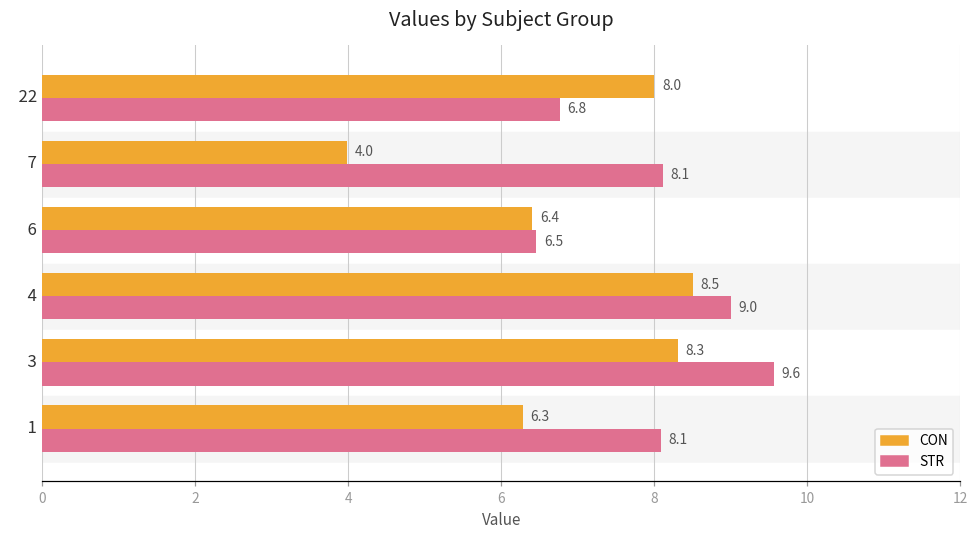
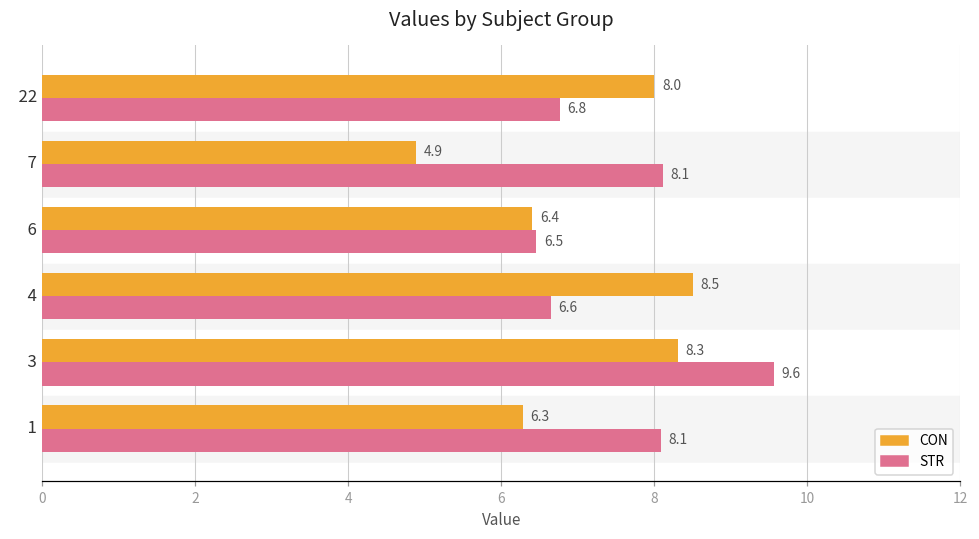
  {
    "CON": {
      "22": 8.0,
-     "7": 4.0,
+     "7": 4.9,
      "6": 6.4,
      "4": 8.5,
      "3": 8.3,
      "1": 6.3
    },
    "STR": {
      "22": 6.8,
      "7": 8.1,
      "6": 6.5,
-     "4": 9.0,
+     "4": 6.6,
      "3": 9.6,
      "1": 8.1
    }
  }
